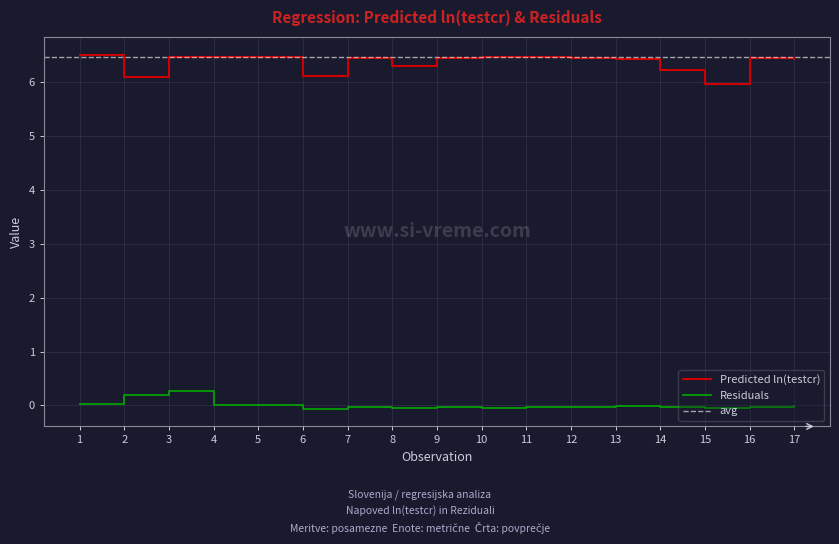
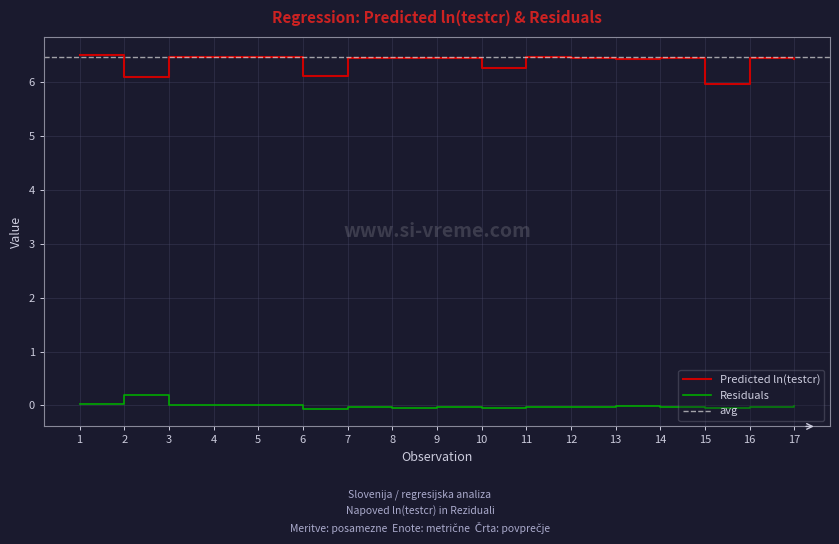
  {
    "Predicted ln(testcr)": {
      "1": 6.5,
      "2": 6.1,
      "3": 6.5,
      "4": 6.5,
      "5": 6.5,
      "6": 6.1,
      "7": 6.4,
-     "8": 6.3,
+     "8": 6.5,
      "9": 6.4,
-     "10": 6.5,
+     "10": 6.3,
      "11": 6.5,
      "12": 6.4,
      "13": 6.4,
-     "14": 6.2,
+     "14": 6.5,
      "15": 6.0,
      "16": 6.4,
      "17": 6.4
    },
    "Residuals": {
      "1": 0.0,
      "2": 0.2,
-     "3": 0.3,
+     "3": 0.0,
      "4": 0.0,
      "5": 0.0,
      "6": -0.1,
      "7": 0.0,
      "8": 0.0,
      "9": 0.0,
      "10": -0.1,
      "11": 0.0,
      "12": 0.0,
      "13": 0.0,
      "14": 0.0
    }
  }
